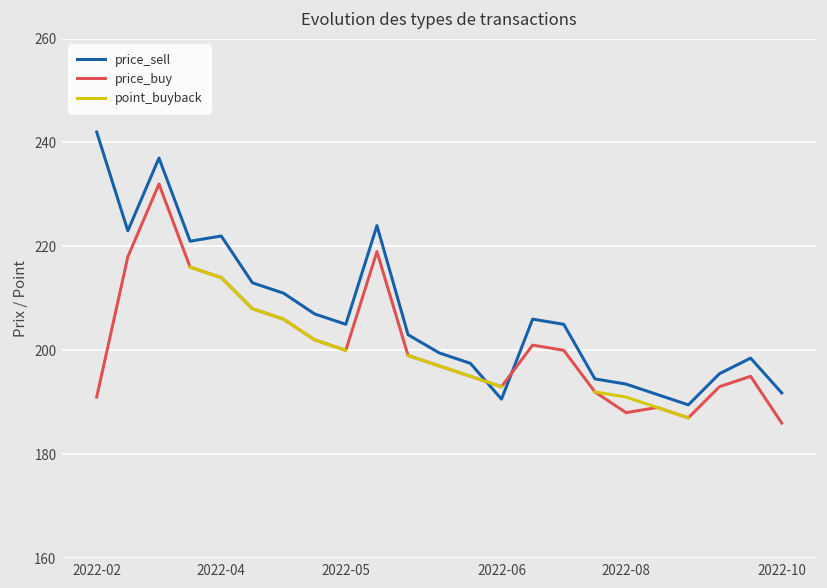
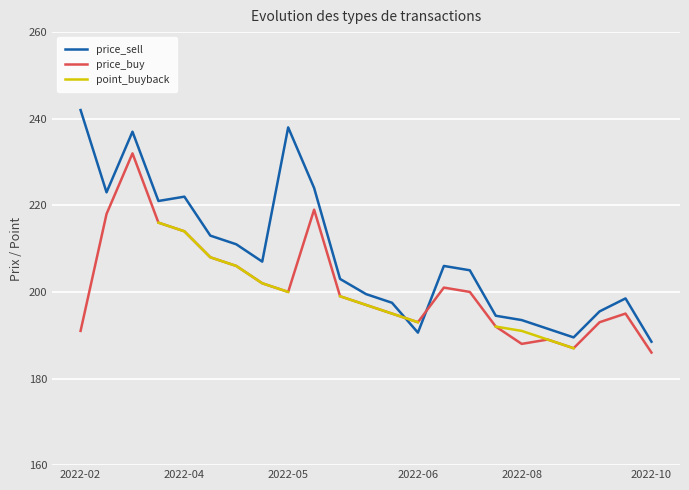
  {
    "price_sell": {
      "2022-02": 242,
      "2022-04": 222,
-     "2022-05": 205,
+     "2022-05": 238,
      "2022-06": 191,
      "2022-08": 194,
-     "2022-10": 192
+     "2022-10": 189
    },
    "price_buy": {
      "2022-02": 191,
      "2022-08": 188
    },
    "point_buyback": {
      "2022-08": 191
    }
  }
